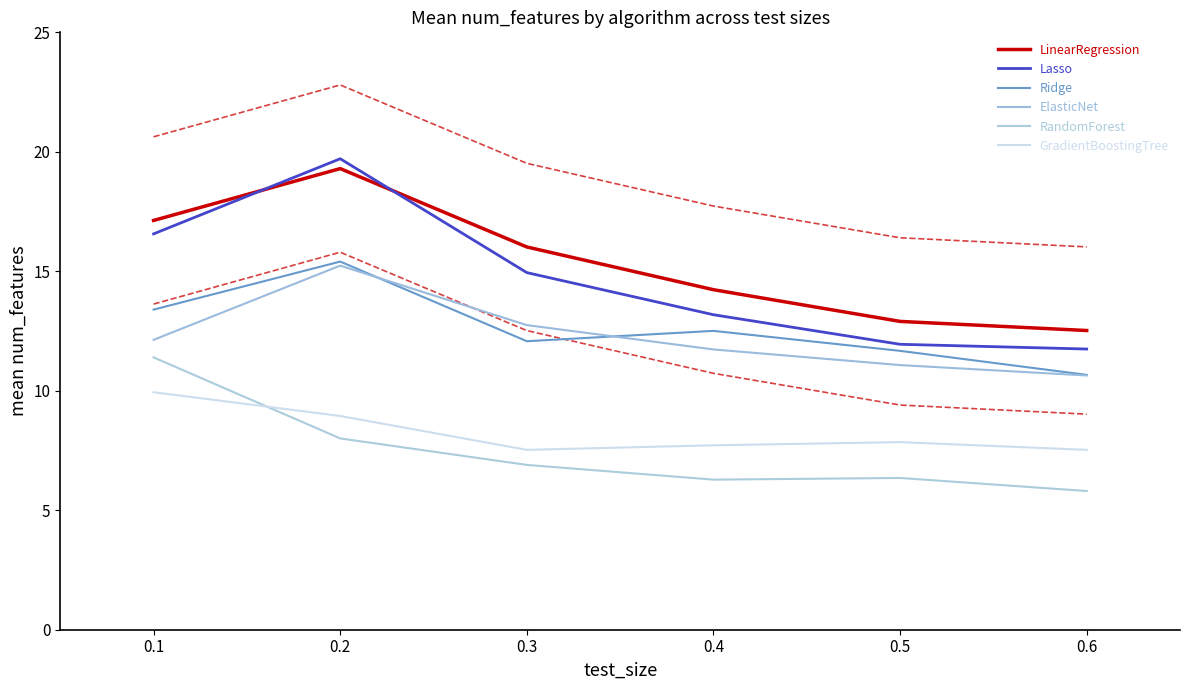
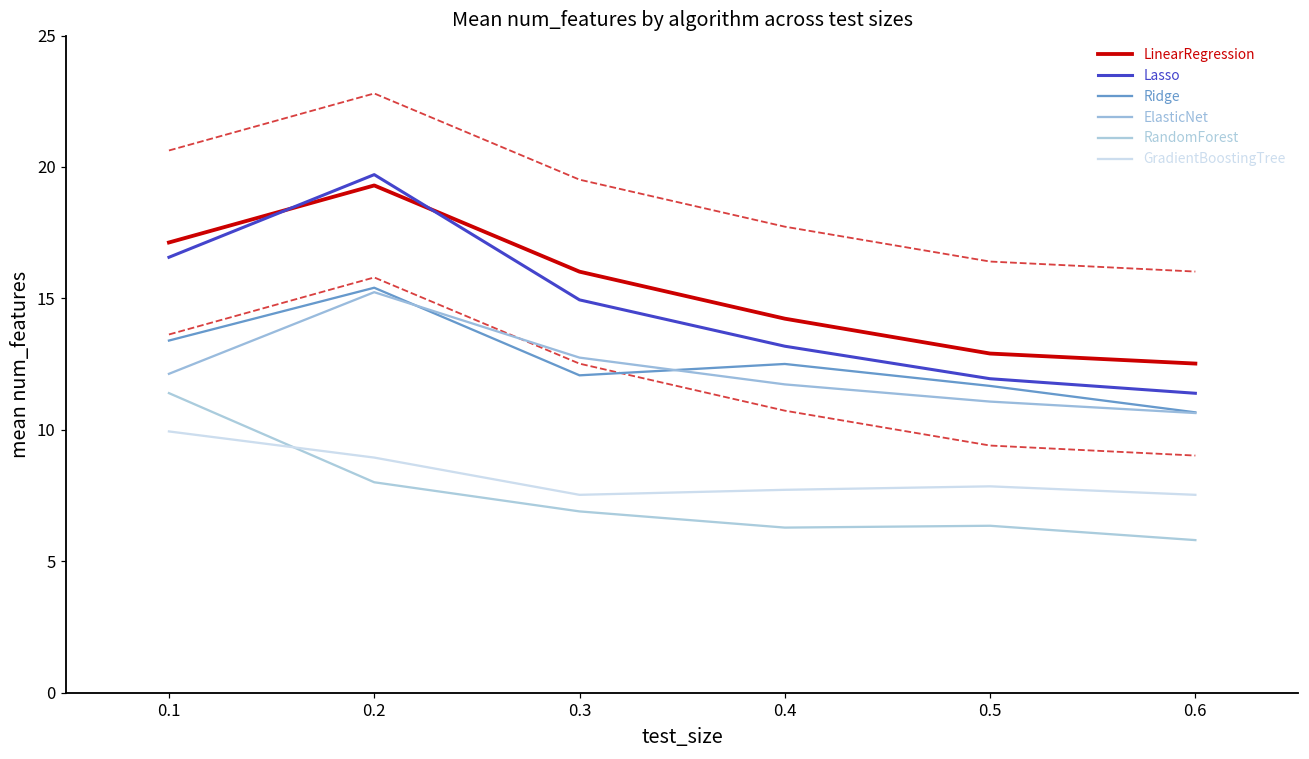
  {
    "Lasso": {
      "0.1": 16.6,
      "0.2": 19.7,
      "0.3": 14.9,
      "0.4": 13.2,
      "0.5": 11.9,
-     "0.6": 11.7
+     "0.6": 11.4
    },
    "Ridge": {
      "0.1": 13.4,
      "0.2": 15.4,
      "0.3": 12.1,
      "0.4": 12.5,
      "0.5": 11.7
    }
  }
